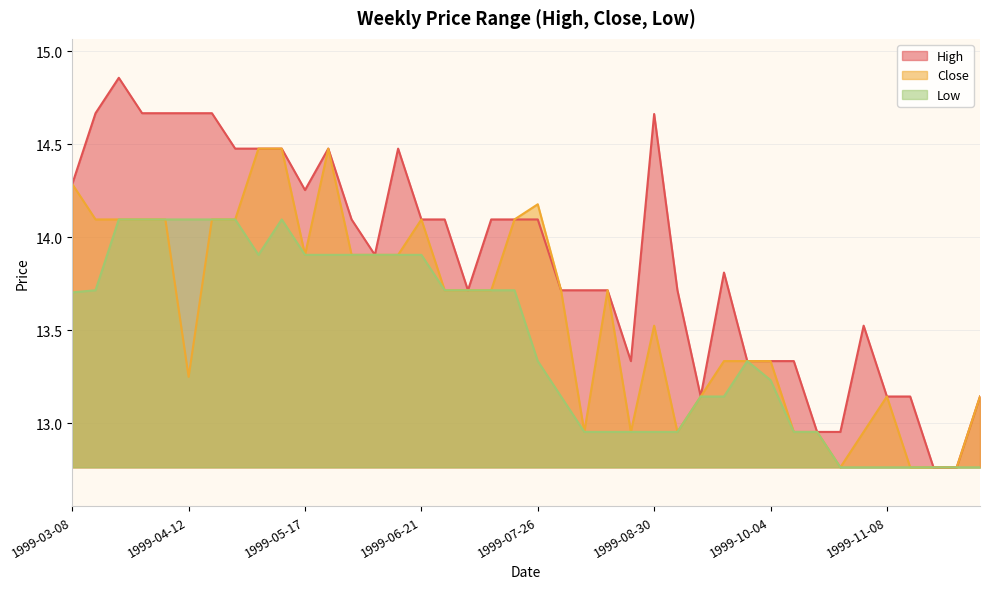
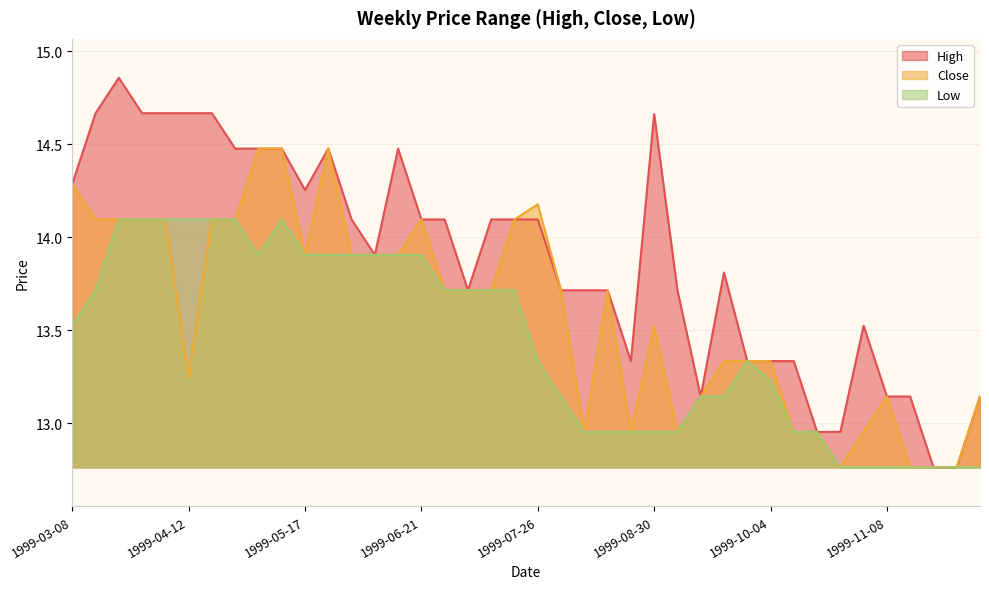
  {
    "High": {
      "1999-04-12": 14.67,
      "1999-05-17": 14.25,
      "1999-07-26": 14.10,
      "1999-08-30": 14.66
    },
    "Close": {
      "1999-04-12": 13.25,
      "1999-07-26": 14.18,
      "1999-08-30": 13.52
    },
    "Low": {
-     "1999-03-08": 13.70,
+     "1999-03-08": 13.52,
      "1999-04-12": 14.10,
      "1999-06-21": 13.90,
      "1999-07-26": 13.33,
      "1999-08-30": 12.95,
      "1999-10-04": 13.23,
      "1999-11-08": 12.76
    }
  }
